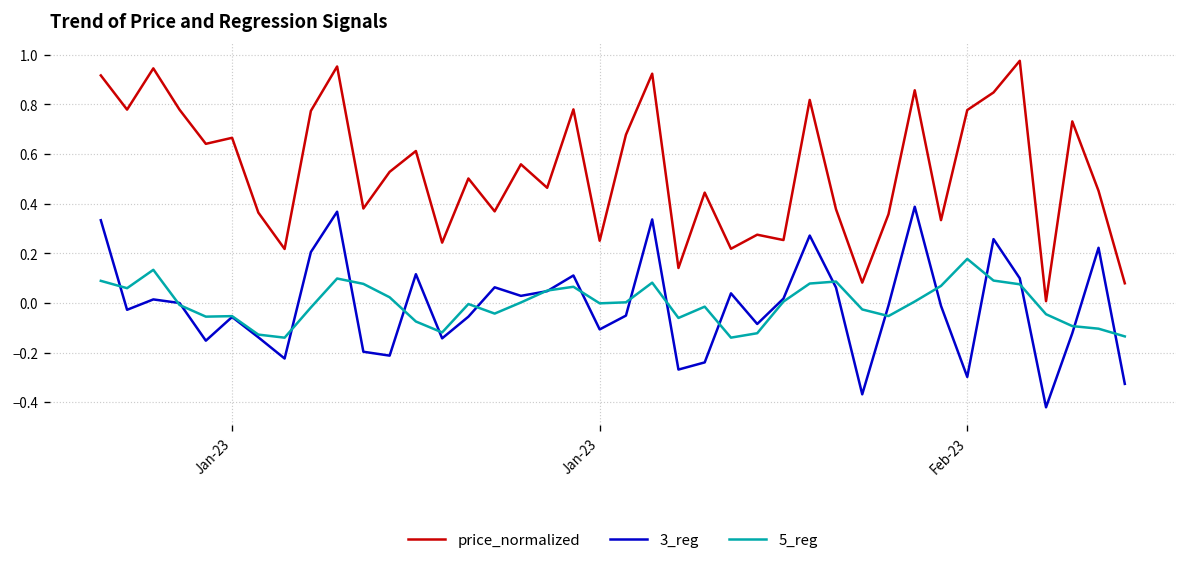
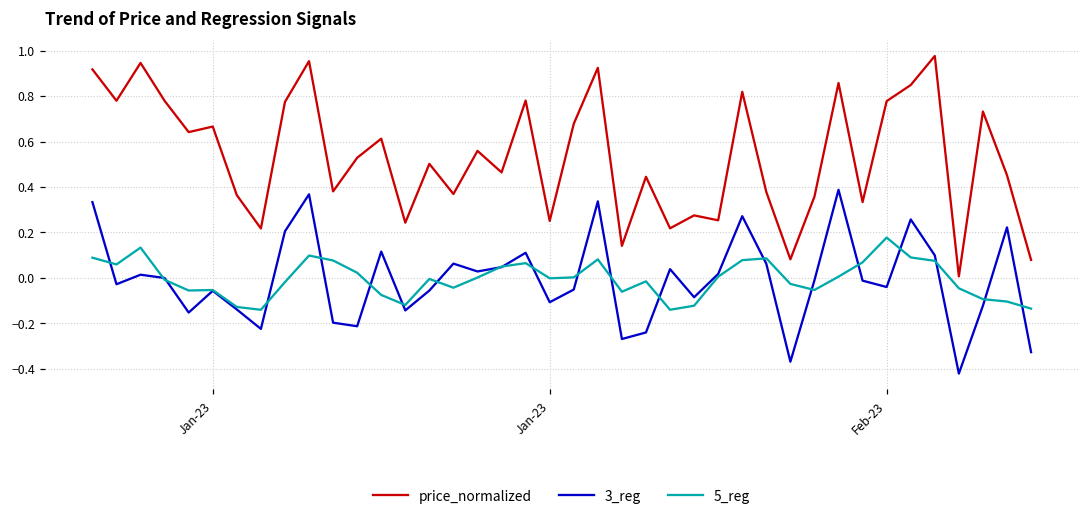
  {
    "price_normalized": {
      "Feb-23": 0.78
    },
    "3_reg": {
-     "Feb-23": -0.30
+     "Feb-23": -0.04
    },
    "5_reg": {
      "Feb-23": 0.18
    }
  }
